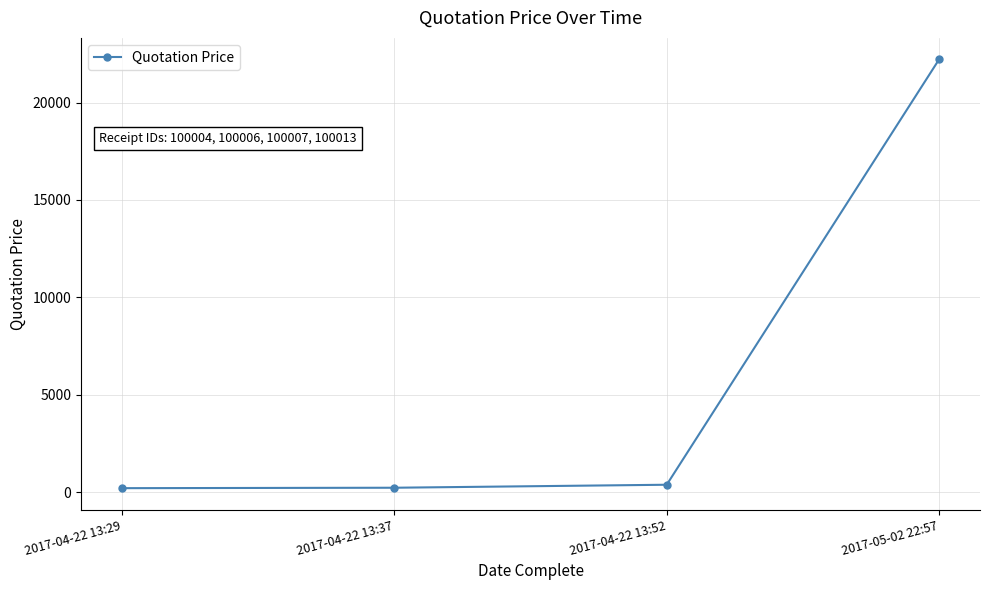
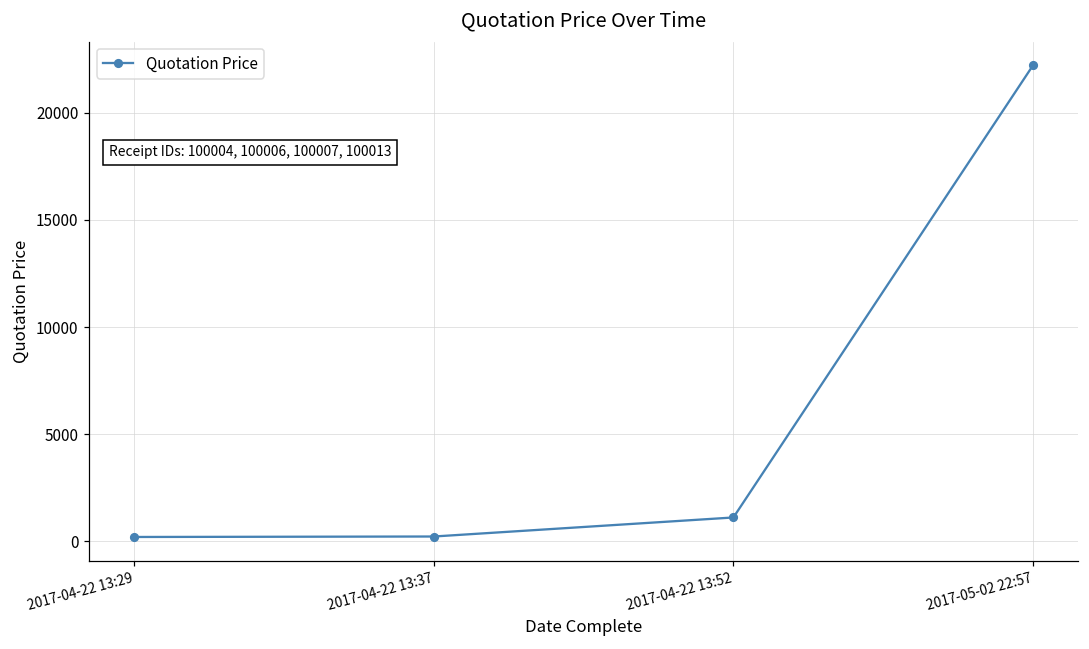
  {
    "2017-04-22 13:29": 200,
    "2017-04-22 13:37": 200,
-   "2017-04-22 13:52": 400,
+   "2017-04-22 13:52": 1100,
    "2017-05-02 22:57": 22200
  }
